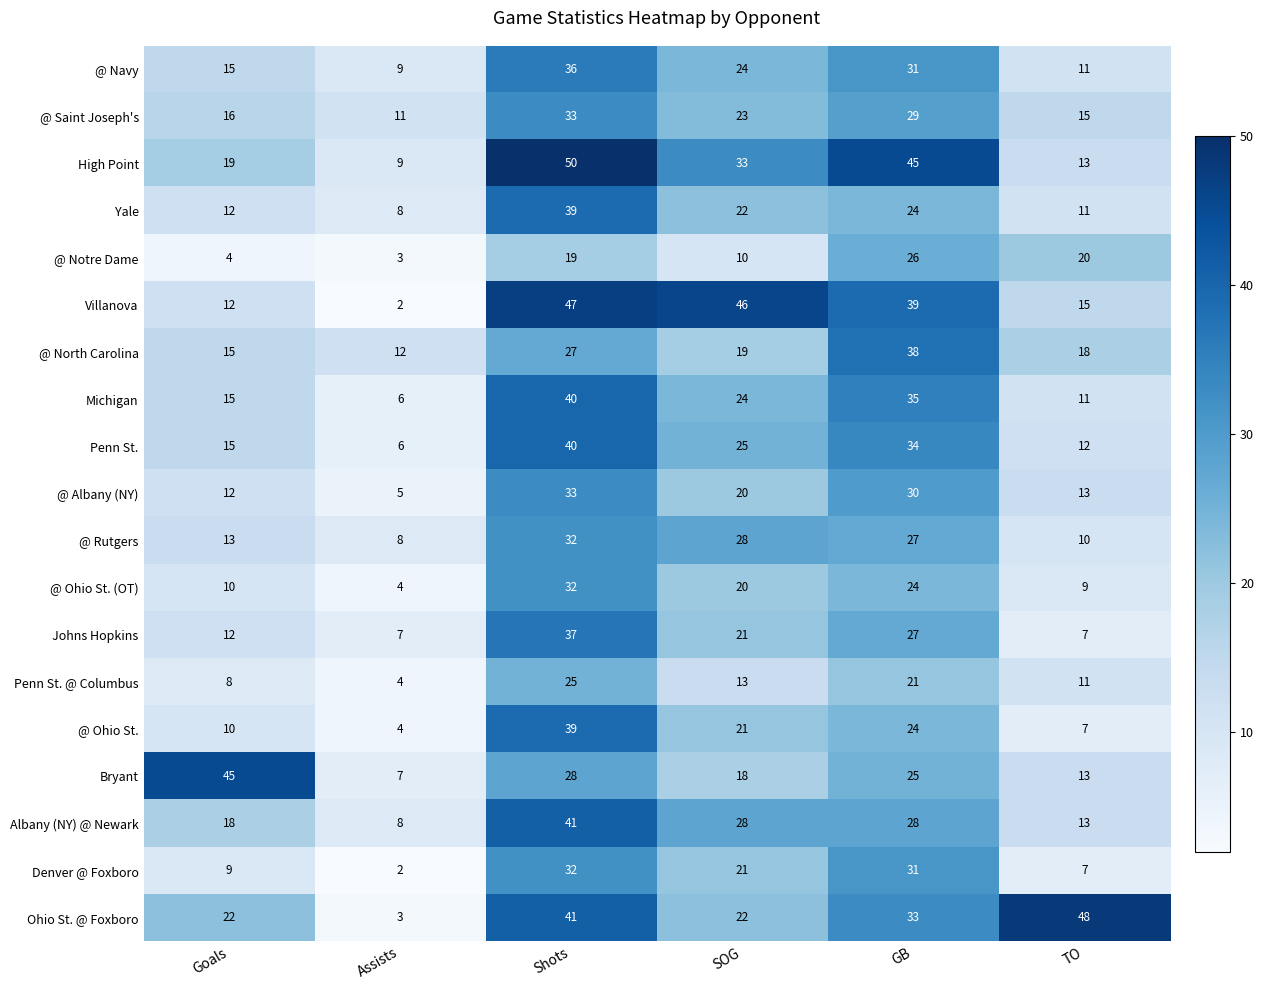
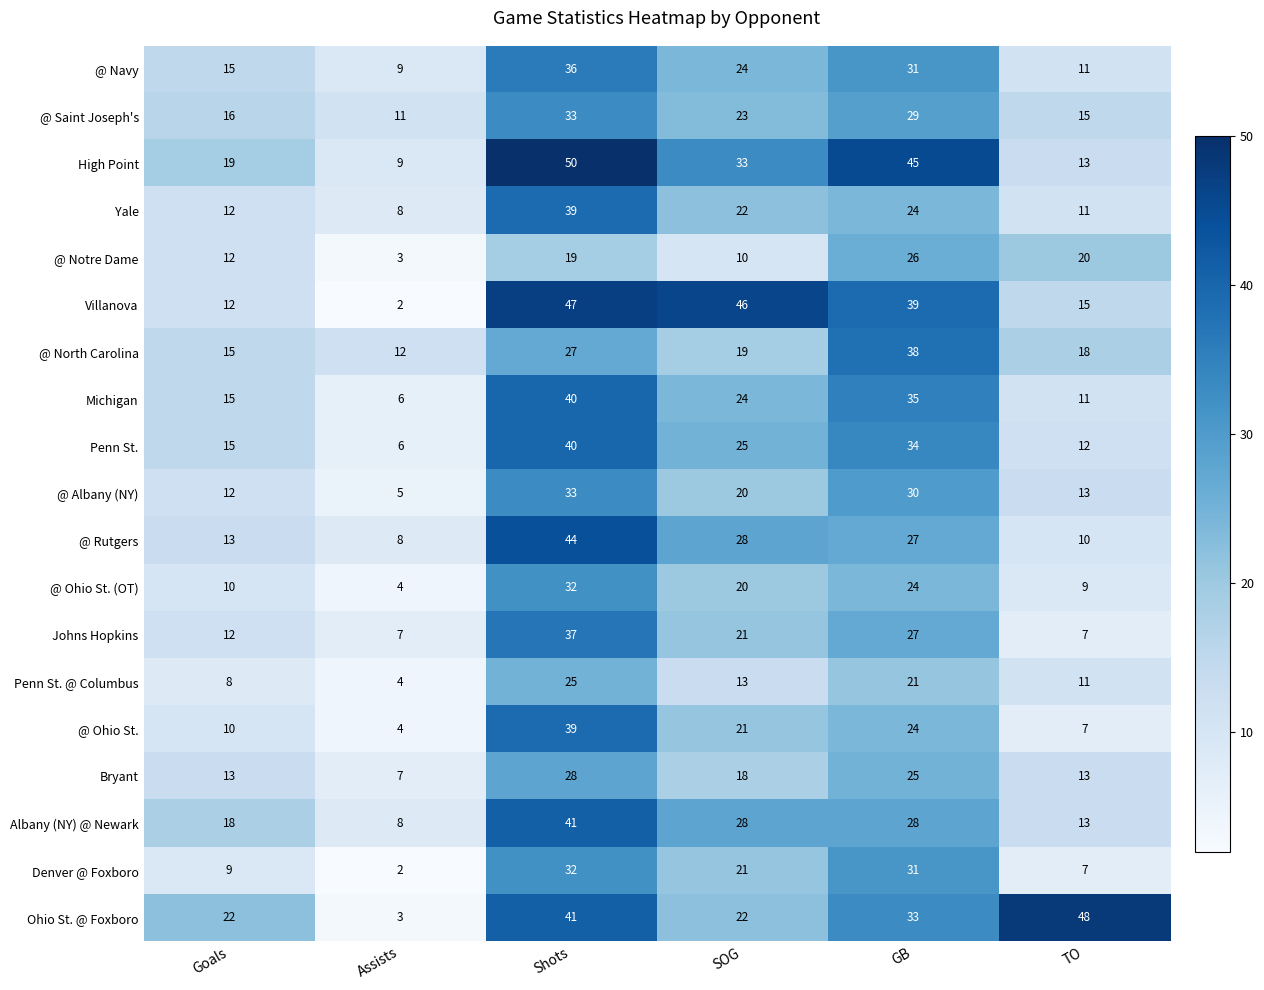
  {
    "@ Navy": {
      "Goals": 15,
      "Assists": 9,
      "Shots": 36,
      "SOG": 24,
      "GB": 31,
      "TO": 11
    },
    "@ Saint Joseph's": {
      "Goals": 16,
      "Assists": 11,
      "Shots": 33,
      "SOG": 23,
      "GB": 29,
      "TO": 15
    },
    "High Point": {
      "Goals": 19,
      "Assists": 9,
      "Shots": 50,
      "SOG": 33,
      "GB": 45,
      "TO": 13
    },
    "Yale": {
      "Goals": 12,
      "Assists": 8,
      "Shots": 39,
      "SOG": 22,
      "GB": 24,
      "TO": 11
    },
    "@ Notre Dame": {
-     "Goals": 4,
+     "Goals": 12,
      "Assists": 3,
      "Shots": 19,
      "SOG": 10,
      "GB": 26,
      "TO": 20
    },
    "Villanova": {
      "Goals": 12,
      "Assists": 2,
      "Shots": 47,
      "SOG": 46,
      "GB": 39,
      "TO": 15
    },
    "@ North Carolina": {
      "Goals": 15,
      "Assists": 12,
      "Shots": 27,
      "SOG": 19,
      "GB": 38,
      "TO": 18
    },
    "Michigan": {
      "Goals": 15,
      "Assists": 6,
      "Shots": 40,
      "SOG": 24,
      "GB": 35,
      "TO": 11
    },
    "Penn St.": {
      "Goals": 15,
      "Assists": 6,
      "Shots": 40,
      "SOG": 25,
      "GB": 34,
      "TO": 12
    },
    "@ Albany (NY)": {
      "Goals": 12,
      "Assists": 5,
      "Shots": 33,
      "SOG": 20,
      "GB": 30,
      "TO": 13
    },
    "@ Rutgers": {
      "Goals": 13,
      "Assists": 8,
-     "Shots": 32,
+     "Shots": 44,
      "SOG": 28,
      "GB": 27,
      "TO": 10
    },
    "@ Ohio St. (OT)": {
      "Goals": 10,
      "Assists": 4,
      "Shots": 32,
      "SOG": 20,
      "GB": 24,
      "TO": 9
    },
    "Johns Hopkins": {
      "Goals": 12,
      "Assists": 7,
      "Shots": 37,
      "SOG": 21,
      "GB": 27,
      "TO": 7
    },
    "Penn St. @ Columbus": {
      "Goals": 8,
      "Assists": 4,
      "Shots": 25,
      "SOG": 13,
      "GB": 21,
      "TO": 11
    },
    "@ Ohio St.": {
      "Goals": 10,
      "Assists": 4,
      "Shots": 39,
      "SOG": 21,
      "GB": 24,
      "TO": 7
    },
    "Bryant": {
-     "Goals": 45,
+     "Goals": 13,
      "Assists": 7,
      "Shots": 28,
      "SOG": 18,
      "GB": 25,
      "TO": 13
    },
    "Albany (NY) @ Newark": {
      "Goals": 18,
      "Assists": 8,
      "Shots": 41,
      "SOG": 28,
      "GB": 28,
      "TO": 13
    },
    "Denver @ Foxboro": {
      "Goals": 9,
      "Assists": 2,
      "Shots": 32,
      "SOG": 21,
      "GB": 31,
      "TO": 7
    },
    "Ohio St. @ Foxboro": {
      "Goals": 22,
      "Assists": 3,
      "Shots": 41,
      "SOG": 22,
      "GB": 33,
      "TO": 48
    }
  }
